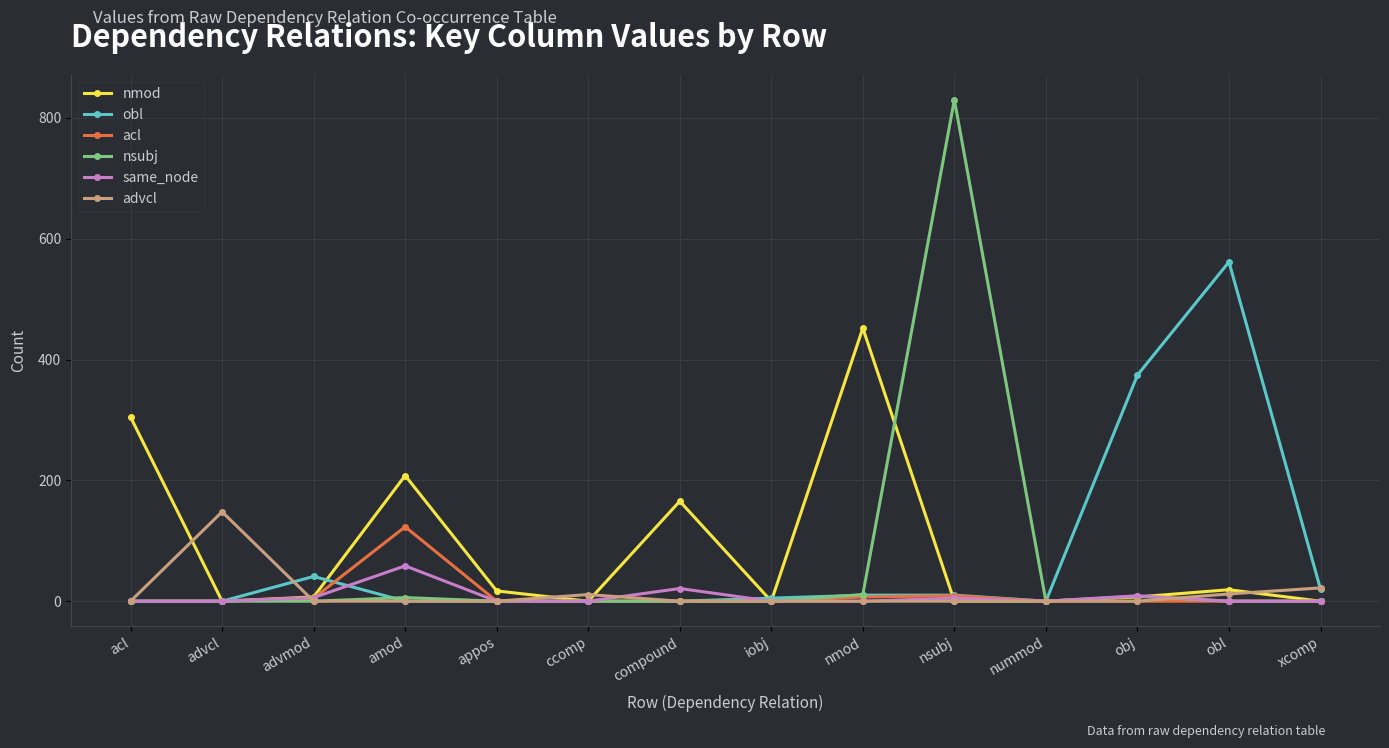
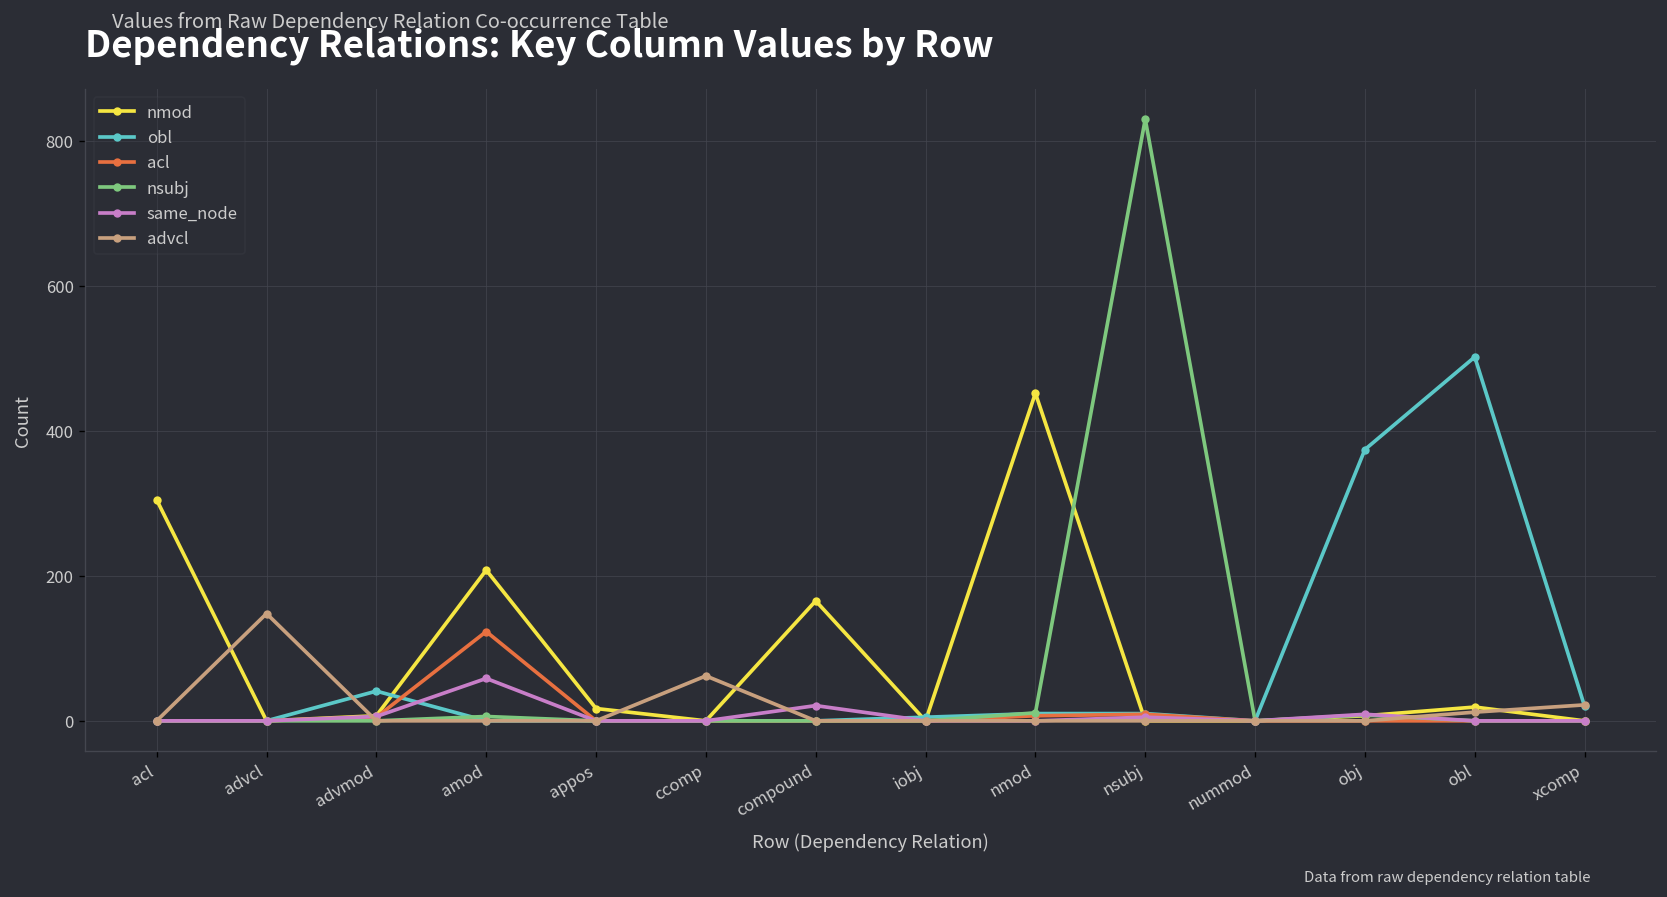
  {
    "nmod": {
      "acl": 300,
      "amod": 210,
      "appos": 20,
      "compound": 170,
      "nmod": 450,
      "obl": 20
    },
    "obl": {
      "advmod": 40,
      "iobj": 10,
      "obj": 370,
-     "obl": 560
+     "obl": 500
    },
    "acl": {
      "amod": 120
    },
    "nsubj": {
      "amod": 10,
      "nsubj": 830
    },
    "same_node": {
      "amod": 60,
      "compound": 20
    },
    "advcl": {
      "advcl": 150,
-     "ccomp": 10,
+     "ccomp": 60,
      "obl": 10
    }
  }
